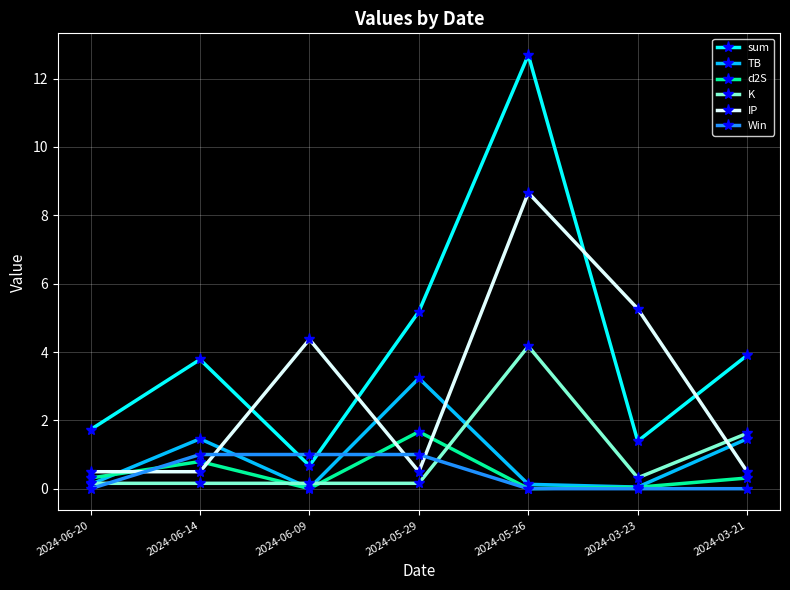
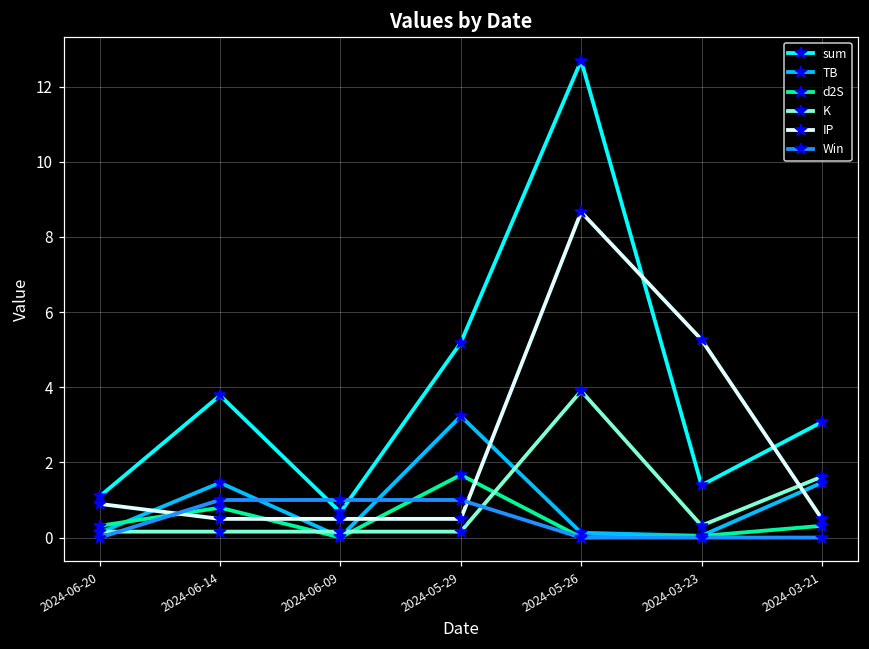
  {
    "sum": {
-     "2024-06-20": 1.7,
+     "2024-06-20": 1.1,
      "2024-06-14": 3.8,
      "2024-06-09": 0.7,
      "2024-05-29": 5.2,
      "2024-05-26": 12.7,
      "2024-03-23": 1.4,
-     "2024-03-21": 3.9
+     "2024-03-21": 3.1
    },
    "d2S": {
      "2024-06-20": 0.3,
      "2024-06-14": 0.8,
      "2024-05-29": 1.7,
      "2024-03-21": 0.3
    },
    "K": {
      "2024-06-14": 0.2,
      "2024-06-09": 0.2,
      "2024-05-29": 0.2,
-     "2024-05-26": 4.2,
+     "2024-05-26": 3.9,
      "2024-03-23": 0.3,
      "2024-03-21": 1.6
    },
    "IP": {
-     "2024-06-20": 0.5,
+     "2024-06-20": 0.9,
      "2024-06-14": 0.5,
-     "2024-06-09": 4.4,
+     "2024-06-09": 0.5,
      "2024-05-29": 0.5,
      "2024-05-26": 8.7,
      "2024-03-23": 5.3,
      "2024-03-21": 0.5
    }
  }
